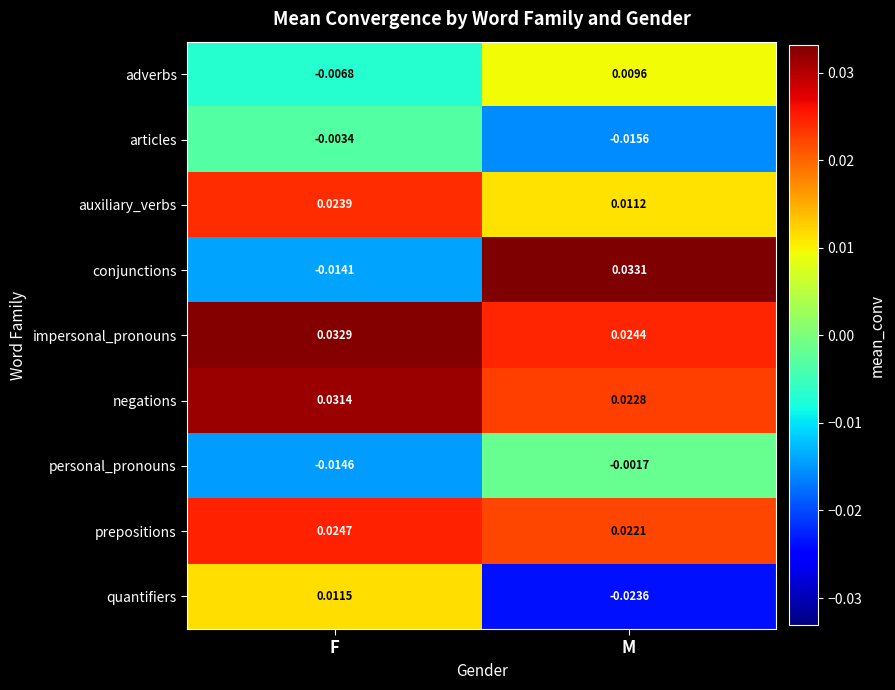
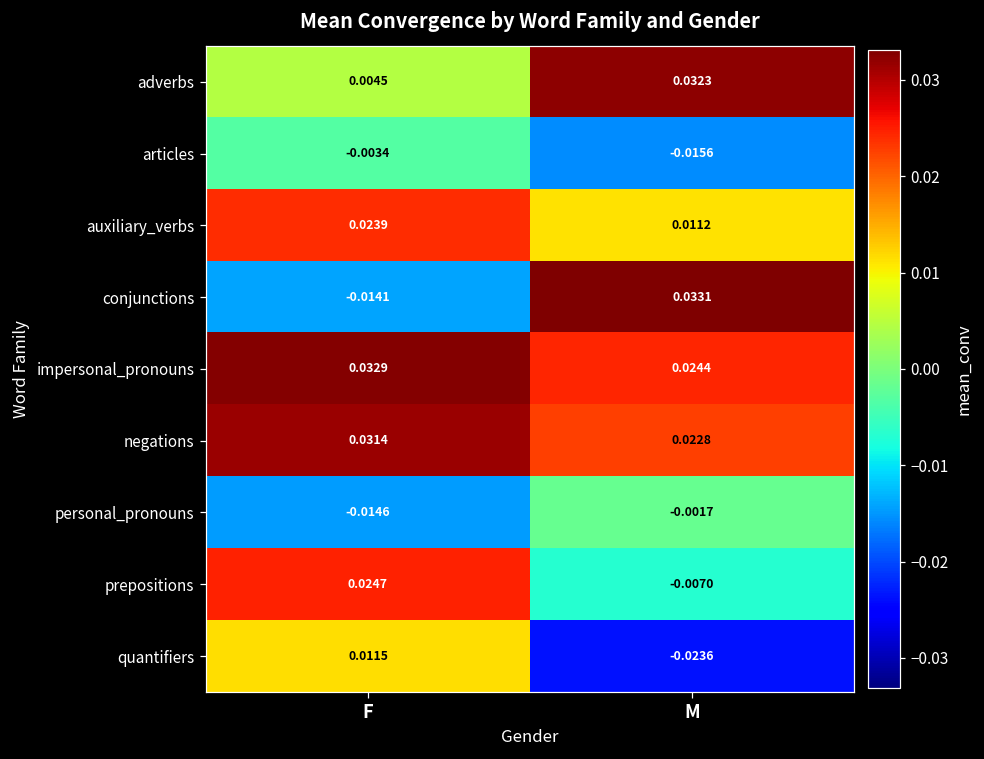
  {
    "adverbs": {
-     "F": -0.0068,
-     "M": 0.0096
+     "F": 0.0045,
+     "M": 0.0323
    },
    "articles": {
      "F": -0.0034,
      "M": -0.0156
    },
    "auxiliary_verbs": {
      "F": 0.0239,
      "M": 0.0112
    },
    "conjunctions": {
      "F": -0.0141,
      "M": 0.0331
    },
    "impersonal_pronouns": {
      "F": 0.0329,
      "M": 0.0244
    },
    "negations": {
      "F": 0.0314,
      "M": 0.0228
    },
    "personal_pronouns": {
      "F": -0.0146,
      "M": -0.0017
    },
    "prepositions": {
      "F": 0.0247,
-     "M": 0.0221
+     "M": -0.0070
    },
    "quantifiers": {
      "F": 0.0115,
      "M": -0.0236
    }
  }
